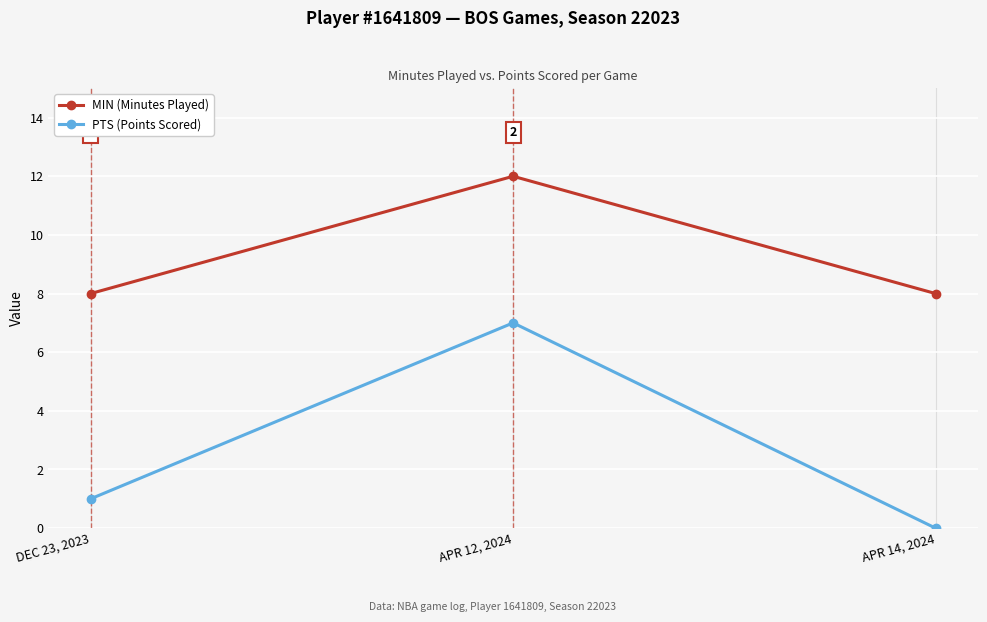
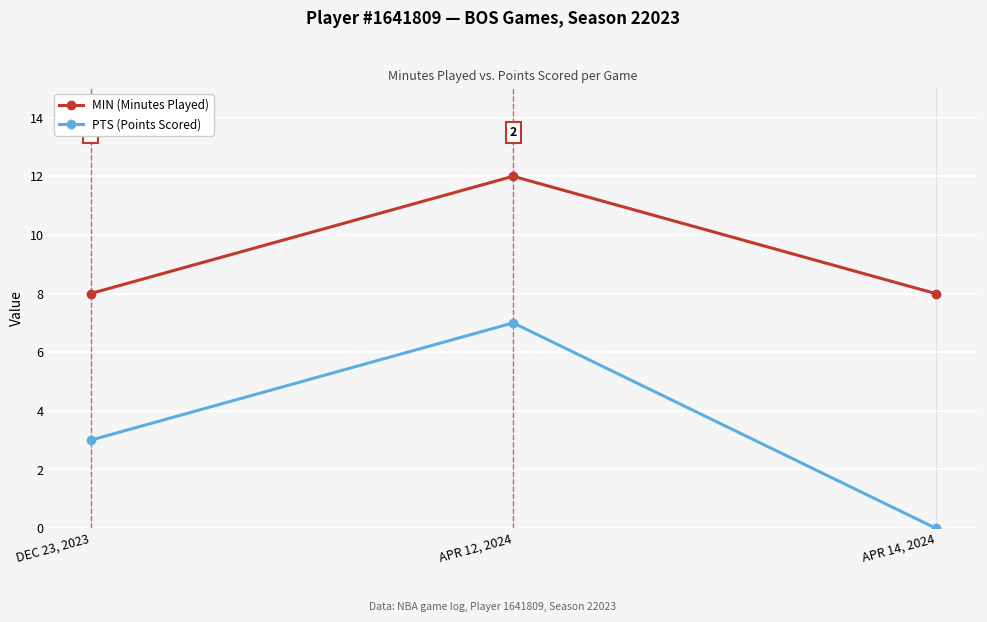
  {
    "MIN (Minutes Played)": {
      "DEC 23, 2023": 8,
      "APR 12, 2024": 12,
      "APR 14, 2024": 8
    },
    "PTS (Points Scored)": {
-     "DEC 23, 2023": 1,
+     "DEC 23, 2023": 3,
      "APR 12, 2024": 7,
      "APR 14, 2024": 0
    }
  }
